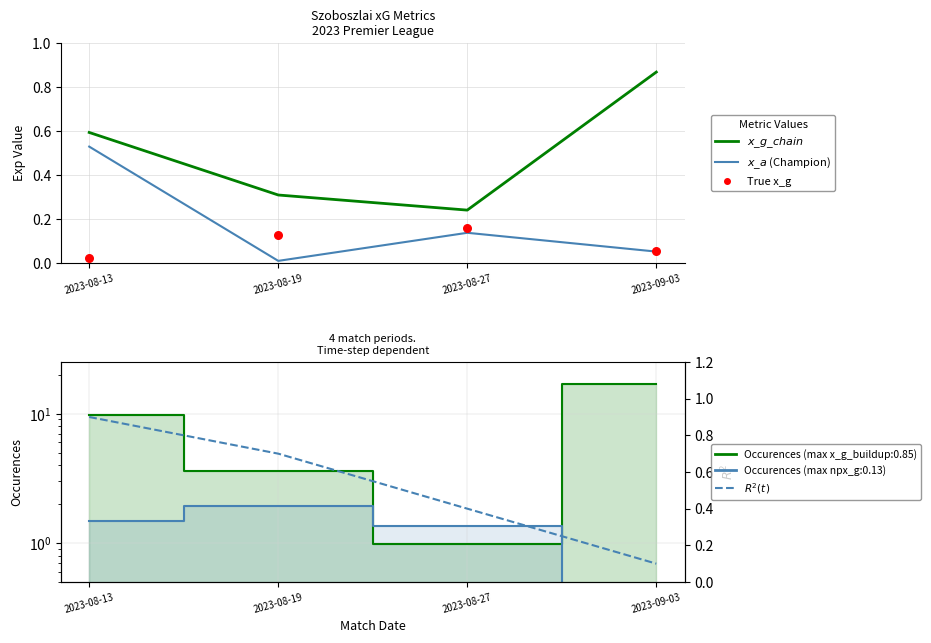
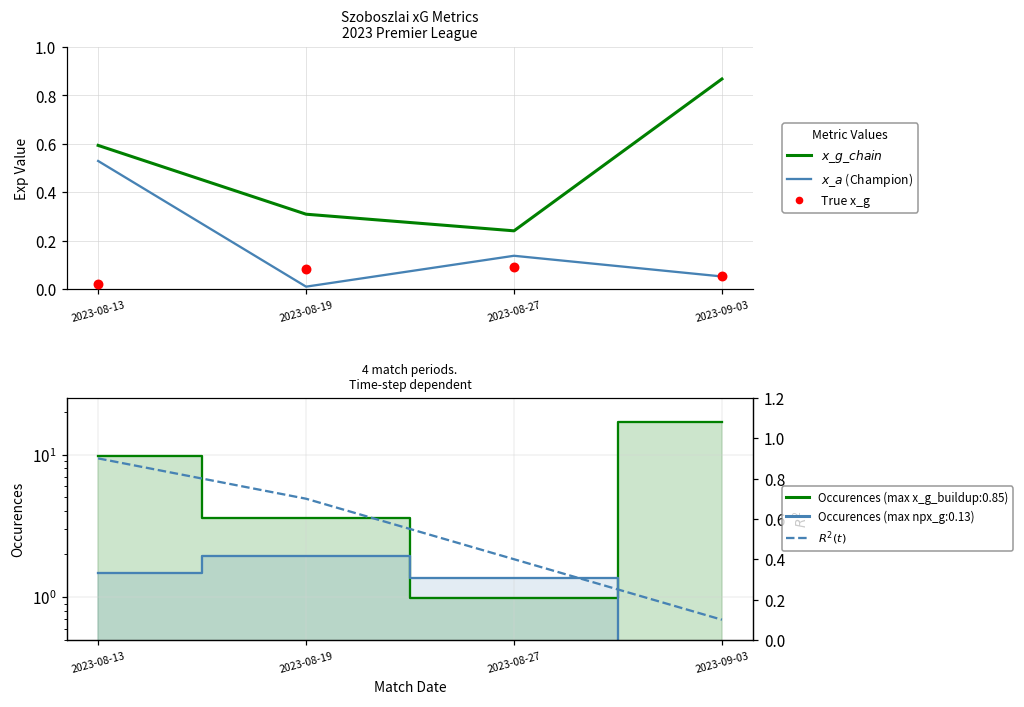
  {
    "Szoboszlai xG Metrics 2023 Premier League": {
      "True x_g": {
-       "2023-08-19": 0.13,
-       "2023-08-27": 0.16
+       "2023-08-19": 0.08,
+       "2023-08-27": 0.09
      }
    }
  }
